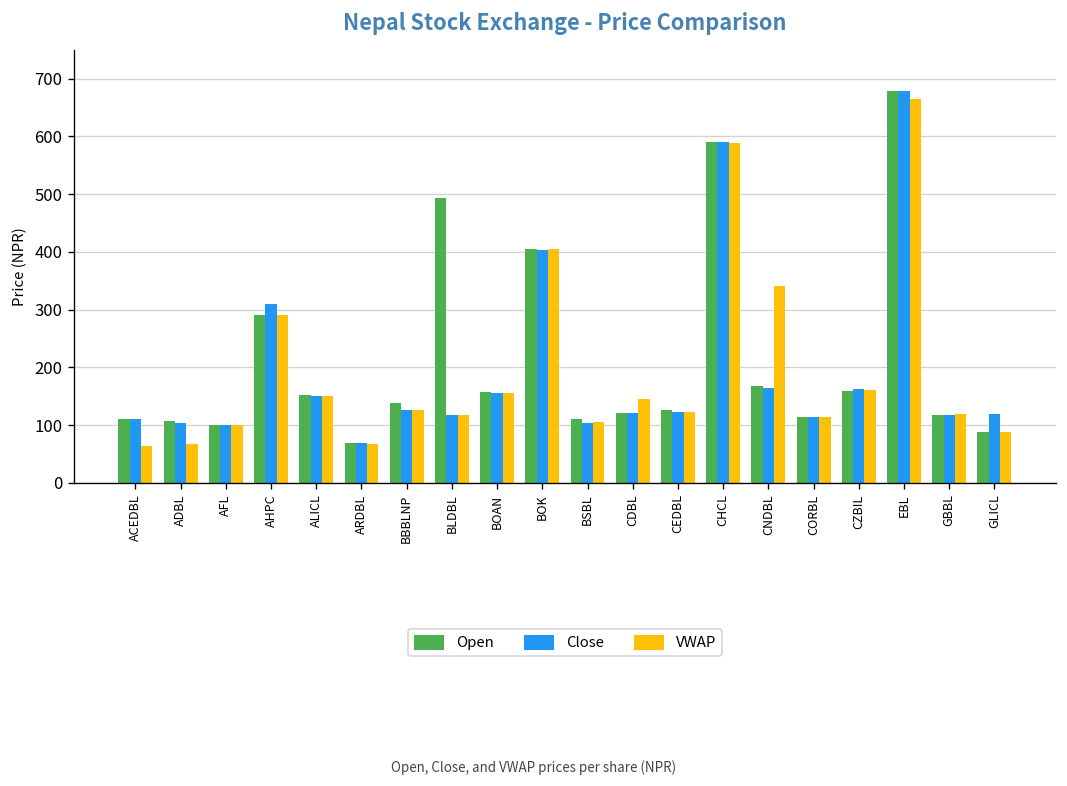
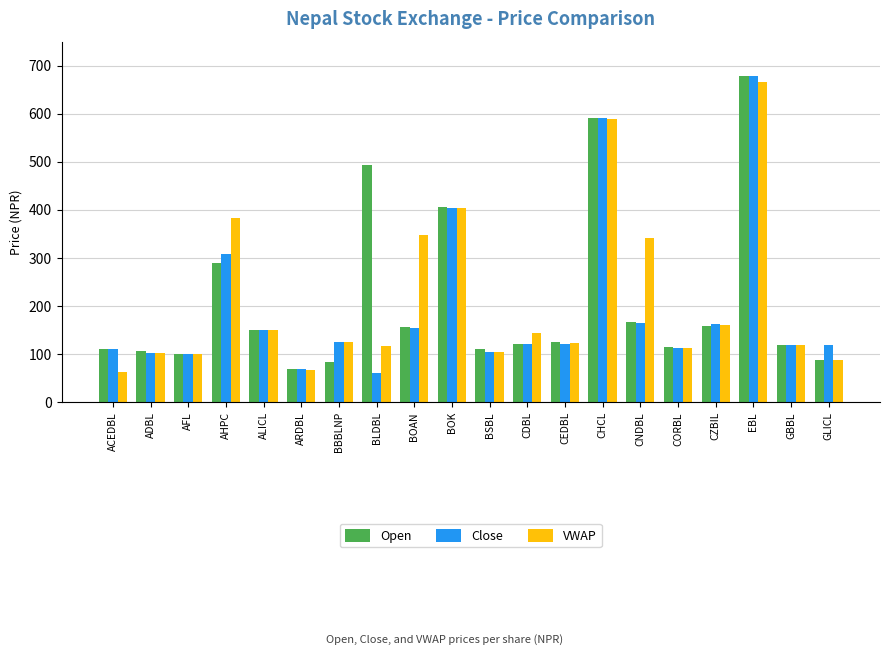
  {
    "Open": {
      "ACEDBL": 110,
      "ADBL": 110,
      "AFL": 100,
      "AHPC": 290,
      "ALICL": 150,
      "ARDBL": 70,
-     "BBBLNP": 140,
+     "BBBLNP": 80,
      "BLDBL": 490,
      "BOAN": 160,
      "BOK": 410,
      "BSBL": 110,
      "CDBL": 120,
      "CEDBL": 130,
      "CHCL": 590,
      "CNDBL": 170,
      "CORBL": 110,
      "CZBIL": 160,
      "EBL": 680,
      "GBBL": 120,
      "GLICL": 90
    },
    "Close": {
      "ACEDBL": 110,
      "ADBL": 100,
      "AFL": 100,
      "AHPC": 310,
      "ALICL": 150,
      "ARDBL": 70,
      "BBBLNP": 130,
-     "BLDBL": 120,
+     "BLDBL": 60,
      "BOAN": 160,
      "BOK": 400,
      "BSBL": 100,
      "CDBL": 120,
      "CEDBL": 120,
      "CHCL": 590,
      "CNDBL": 160,
      "CORBL": 110,
      "CZBIL": 160,
      "EBL": 680,
      "GBBL": 120,
      "GLICL": 120
    },
    "VWAP": {
      "ACEDBL": 60,
-     "ADBL": 70,
+     "ADBL": 100,
      "AFL": 100,
-     "AHPC": 290,
+     "AHPC": 380,
      "ALICL": 150,
      "ARDBL": 70,
      "BBBLNP": 130,
      "BLDBL": 120,
-     "BOAN": 160,
+     "BOAN": 350,
      "BOK": 400,
      "BSBL": 110,
      "CDBL": 140,
      "CEDBL": 120,
      "CHCL": 590,
      "CNDBL": 340,
      "CORBL": 110,
      "CZBIL": 160,
      "EBL": 660,
      "GBBL": 120,
      "GLICL": 90
    }
  }
